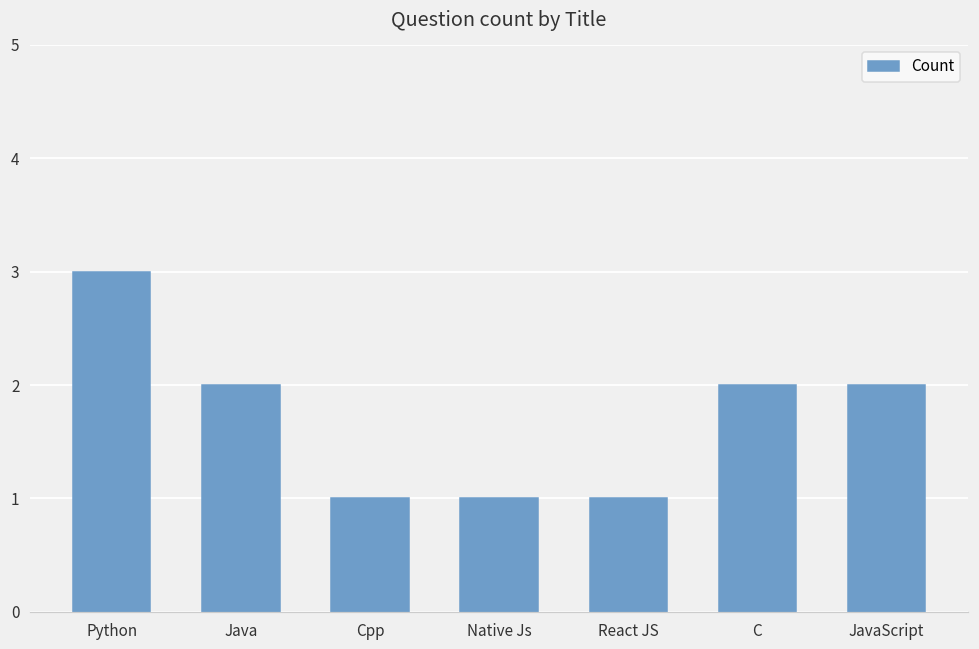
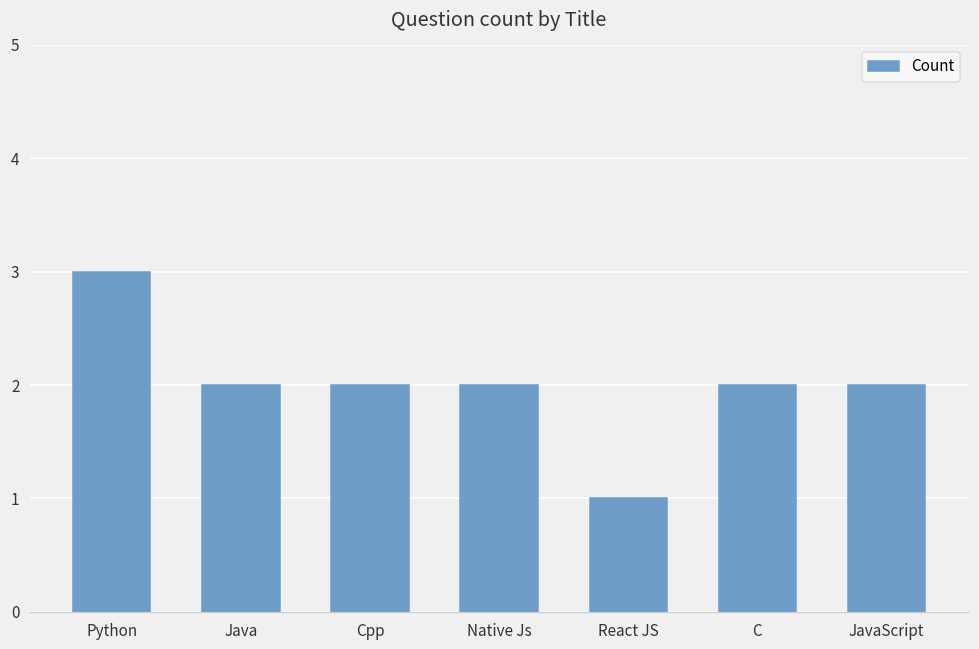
  {
    "Python": 3,
    "Java": 2,
-   "Cpp": 1,
-   "Native Js": 1,
+   "Cpp": 2,
+   "Native Js": 2,
    "React JS": 1,
    "C": 2,
    "JavaScript": 2
  }
